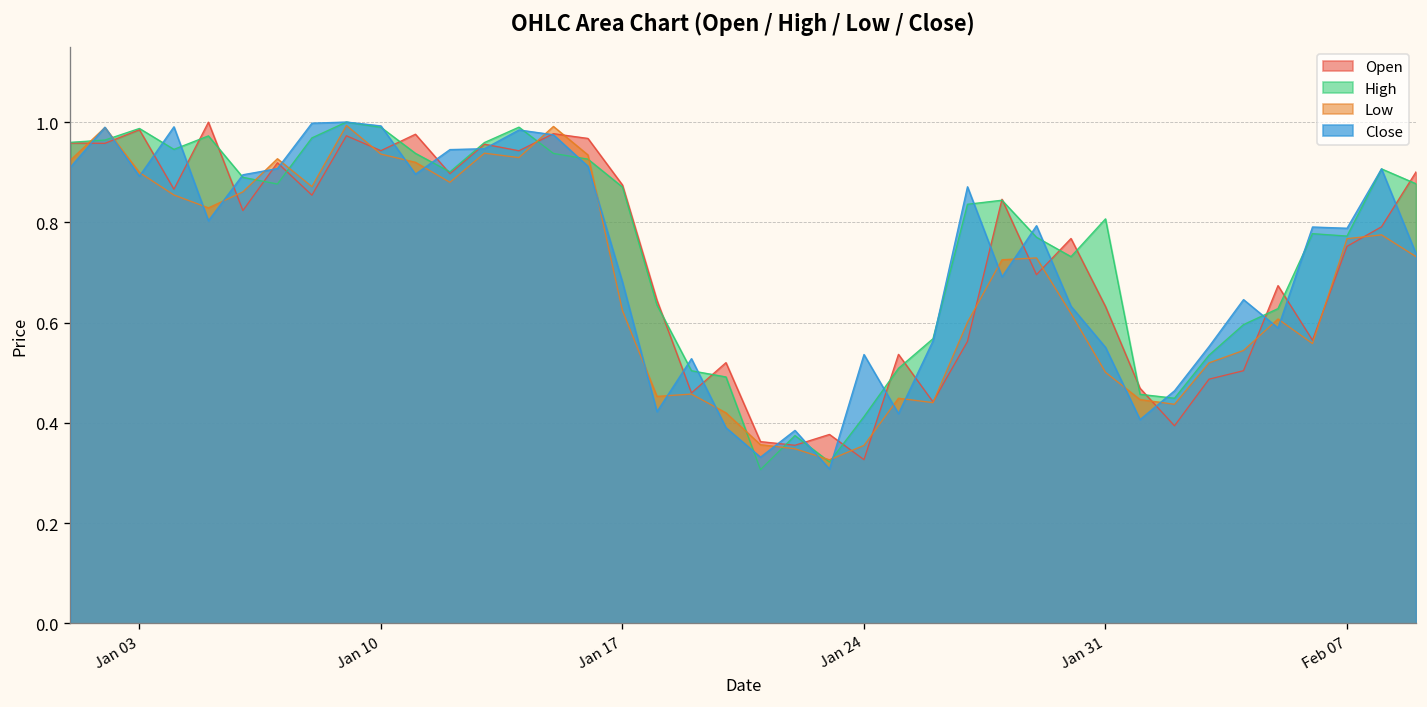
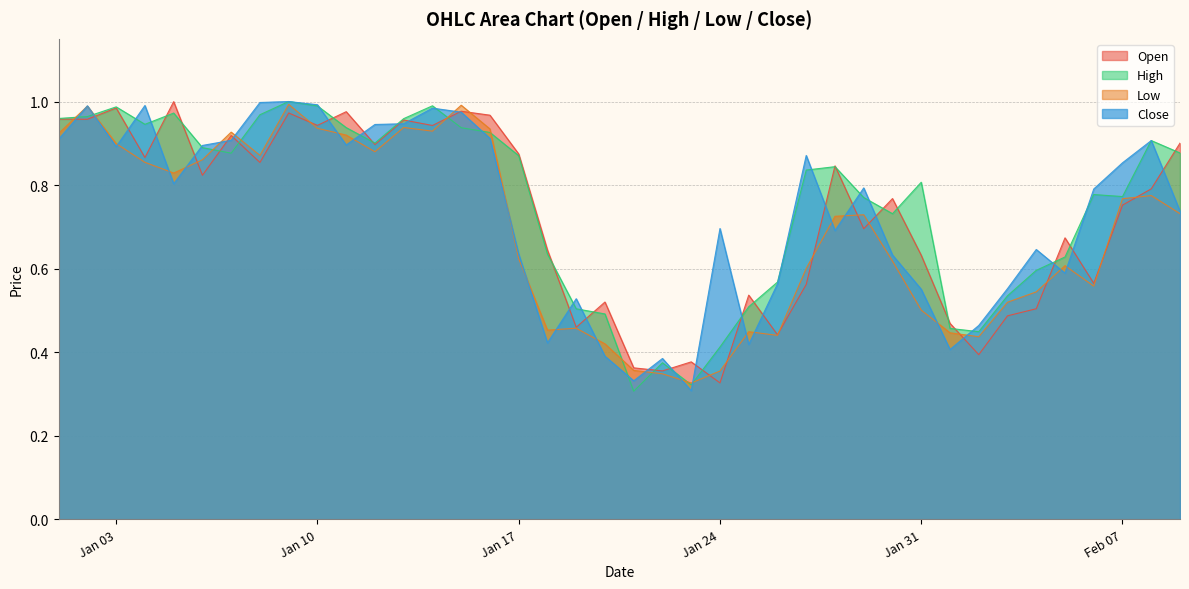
  {
    "High": {
      "Jan 24": 0.41,
      "Jan 31": 0.81
    },
    "Close": {
      "Jan 03": 0.89,
-     "Jan 17": 0.68,
-     "Jan 24": 0.54,
+     "Jan 17": 0.63,
+     "Jan 24": 0.70,
      "Jan 31": 0.55,
-     "Feb 07": 0.79
+     "Feb 07": 0.85
    }
  }
